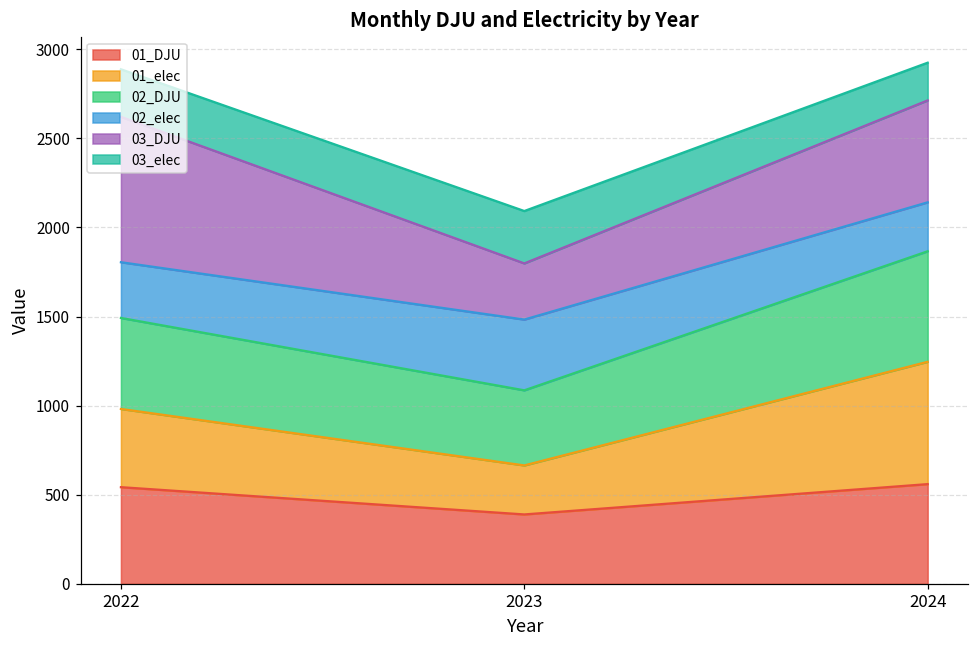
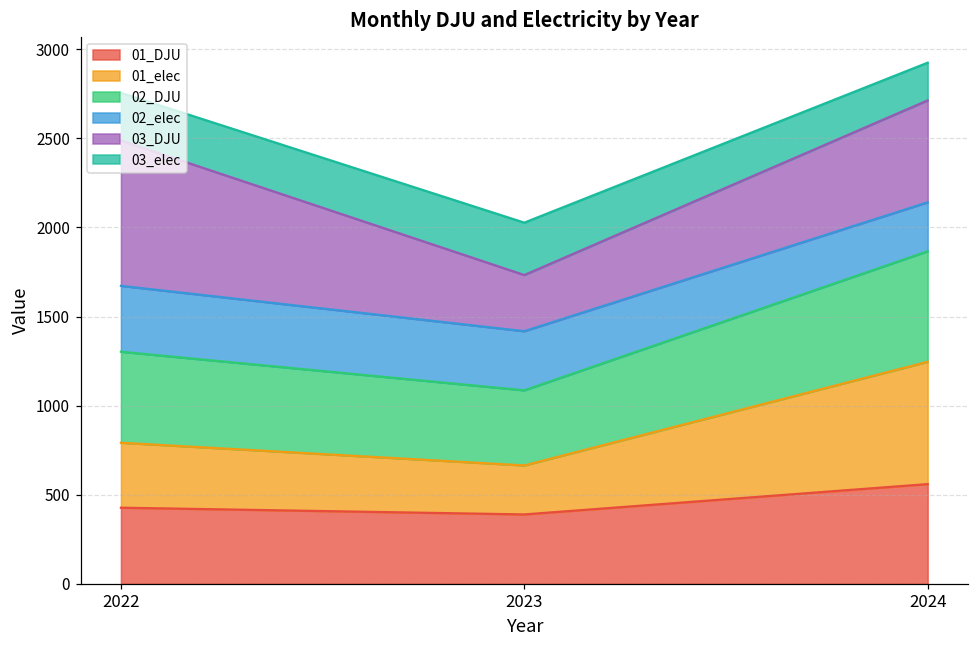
  {
    "01_DJU": {
-     "2022": 540,
+     "2022": 430,
      "2023": 390,
      "2024": 560
    },
    "01_elec": {
-     "2022": 440,
+     "2022": 360,
      "2023": 280,
      "2024": 690
    },
    "02_elec": {
-     "2022": 310,
-     "2023": 400,
+     "2022": 370,
+     "2023": 330,
      "2024": 270
    },
    "03_DJU": {
      "2023": 320,
      "2024": 570
    }
  }
